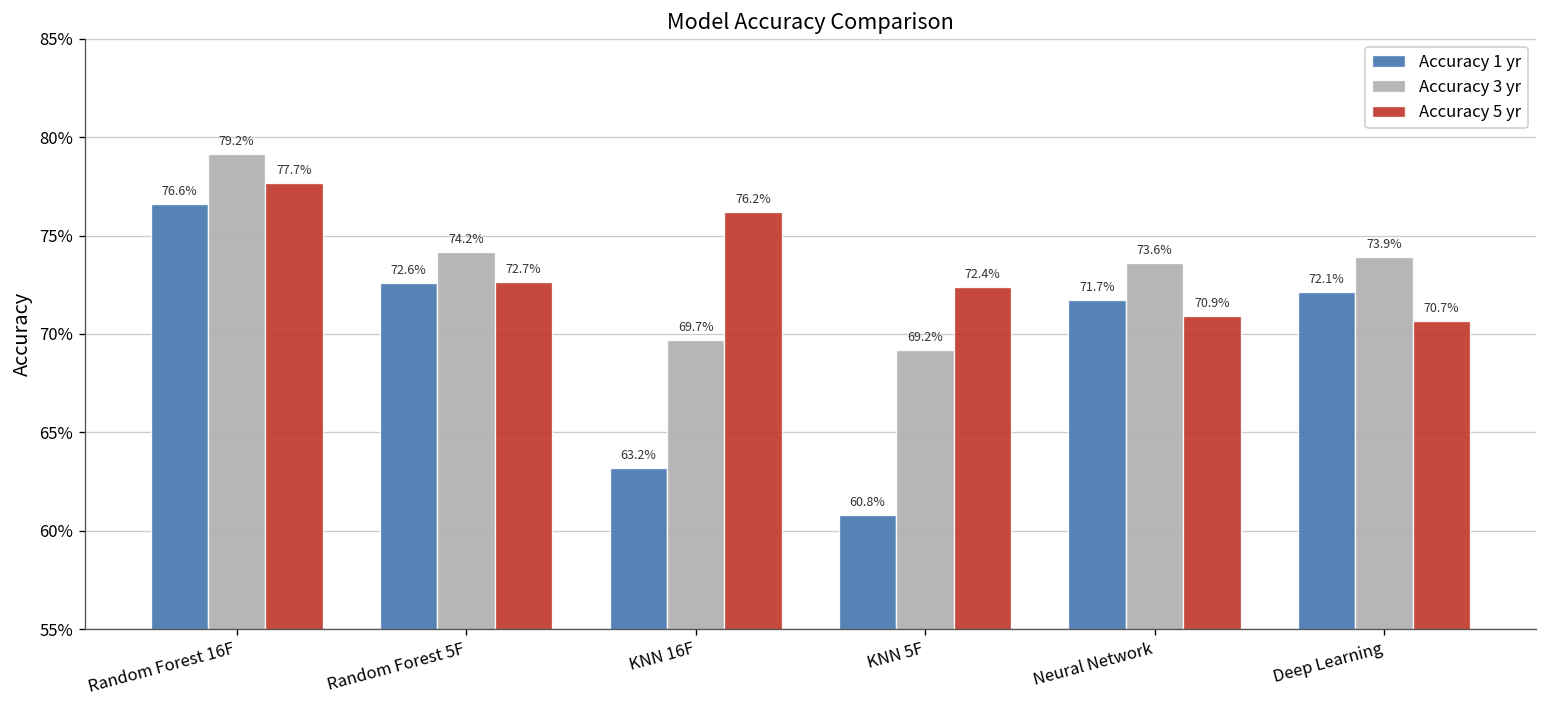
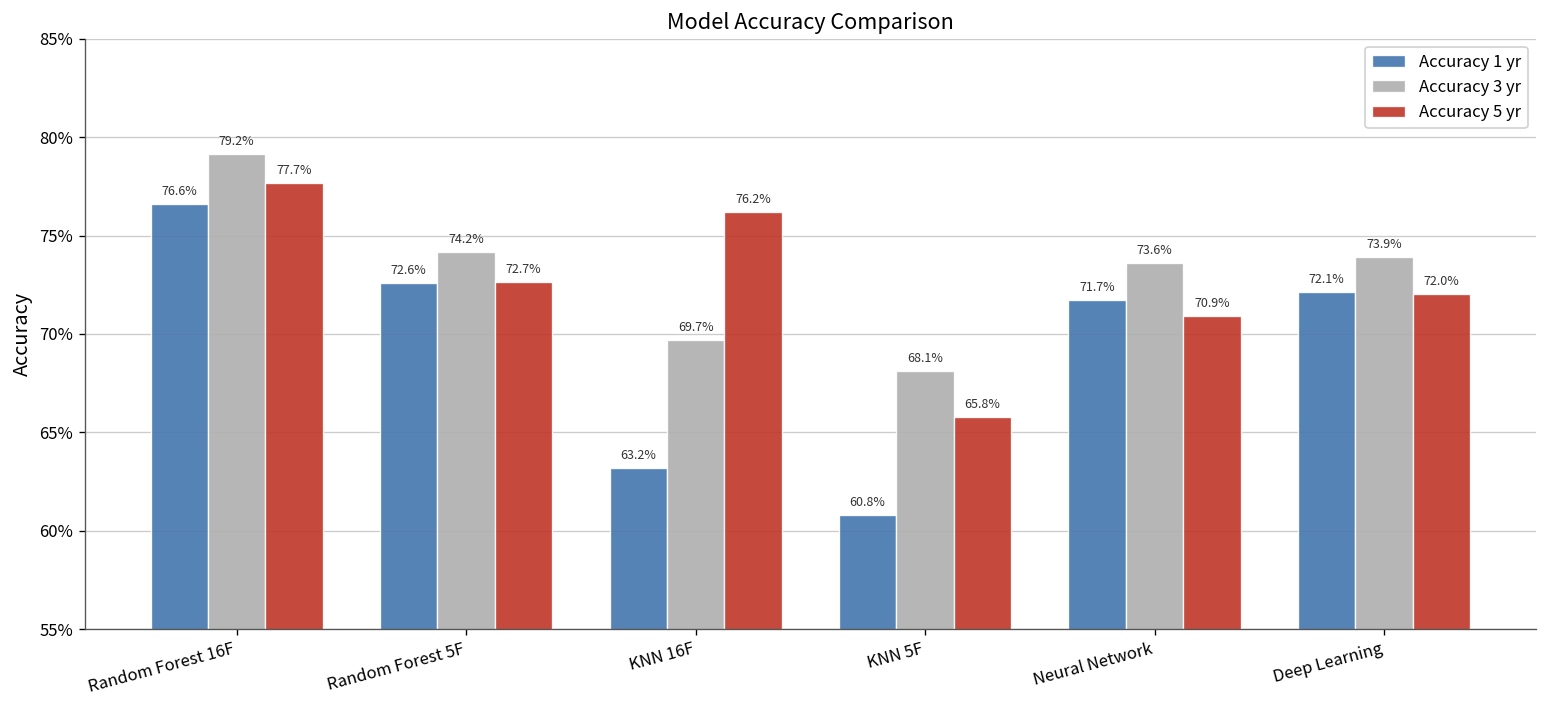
  {
    "Accuracy 1 yr": {
      "Random Forest 16F": "76.6%",
      "Random Forest 5F": "72.6%",
      "KNN 16F": "63.2%",
      "KNN 5F": "60.8%",
      "Neural Network": "71.7%",
      "Deep Learning": "72.1%"
    },
    "Accuracy 3 yr": {
      "Random Forest 16F": "79.2%",
      "Random Forest 5F": "74.2%",
      "KNN 16F": "69.7%",
-     "KNN 5F": "69.2%",
+     "KNN 5F": "68.1%",
      "Neural Network": "73.6%",
      "Deep Learning": "73.9%"
    },
    "Accuracy 5 yr": {
      "Random Forest 16F": "77.7%",
      "Random Forest 5F": "72.7%",
      "KNN 16F": "76.2%",
-     "KNN 5F": "72.4%",
+     "KNN 5F": "65.8%",
      "Neural Network": "70.9%",
-     "Deep Learning": "70.7%"
+     "Deep Learning": "72.0%"
    }
  }
